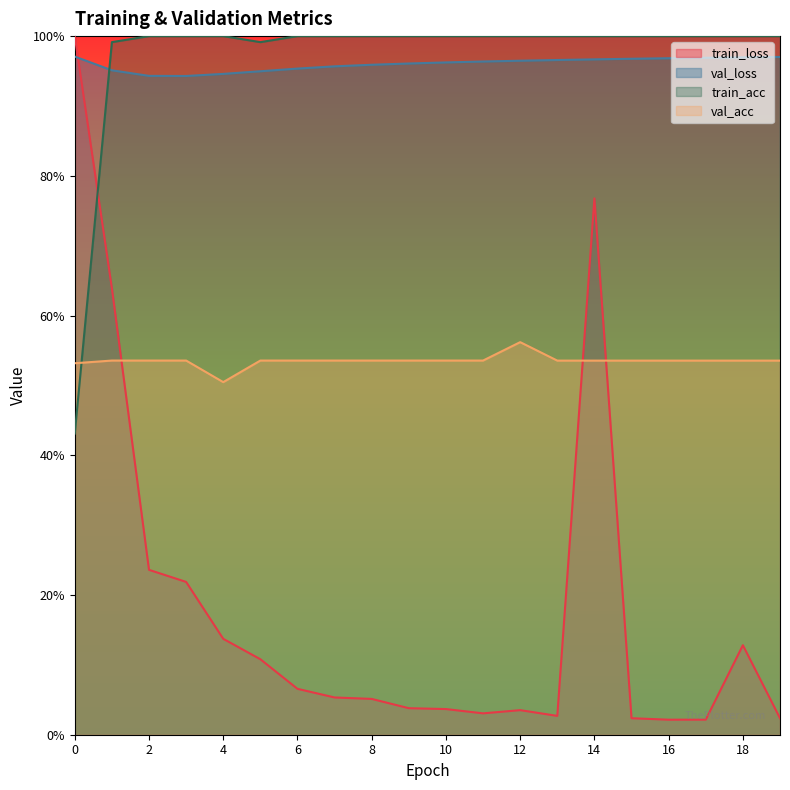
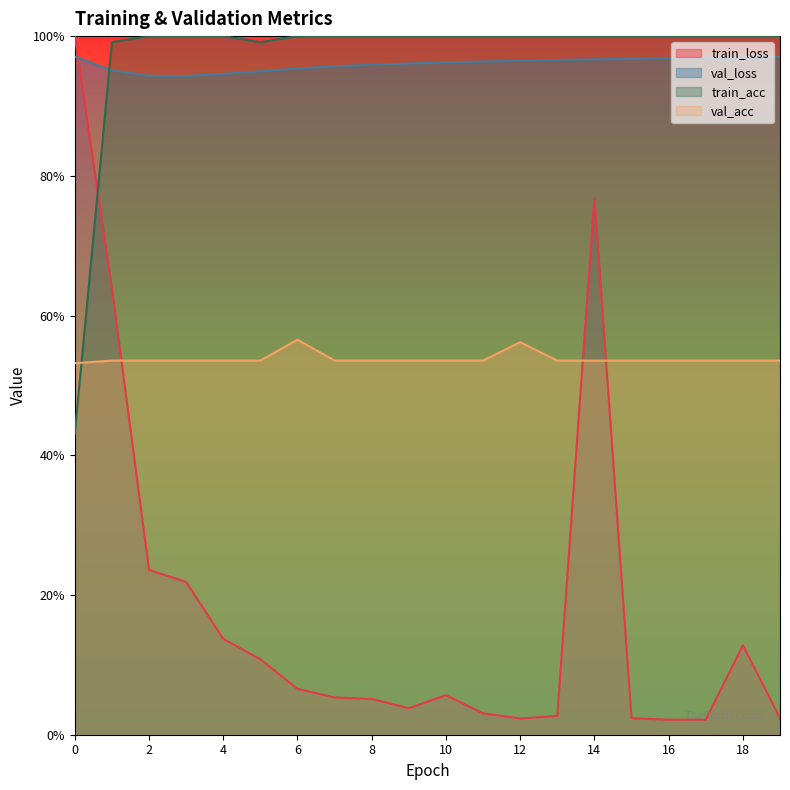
  {
    "train_loss": {
      "0": "100%",
      "2": "24%",
      "4": "14%",
      "6": "7%",
      "8": "5%",
-     "10": "4%",
-     "12": "4%",
+     "10": "6%",
+     "12": "2%",
      "14": "77%",
      "16": "2%",
      "18": "13%"
    },
    "val_acc": {
      "0": "53%",
      "2": "54%",
-     "4": "50%",
-     "6": "54%",
+     "4": "54%",
+     "6": "57%",
      "8": "54%",
      "10": "54%",
      "12": "56%",
      "14": "54%",
      "16": "54%",
      "18": "54%"
    }
  }
